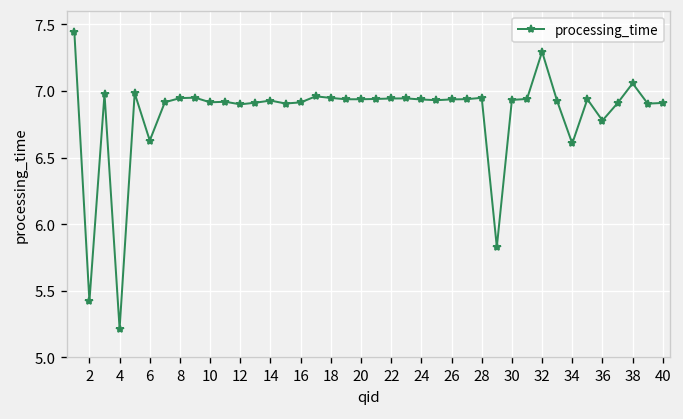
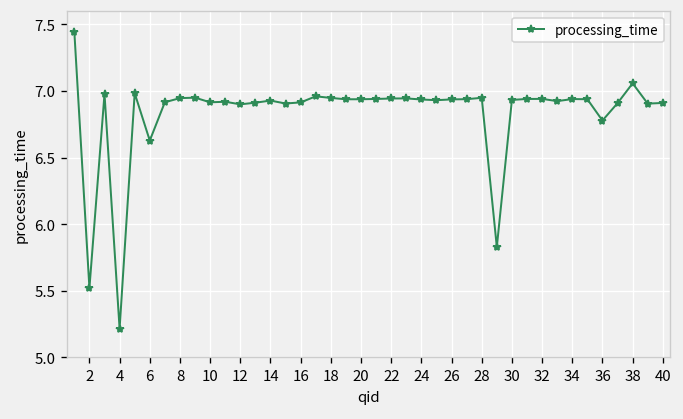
  {
-   "2": 5.42,
+   "2": 5.52,
    "4": 5.22,
    "6": 6.63,
    "8": 6.95,
    "10": 6.91,
    "12": 6.90,
    "14": 6.93,
    "16": 6.91,
    "18": 6.95,
    "20": 6.94,
    "22": 6.94,
    "24": 6.94,
    "26": 6.94,
    "28": 6.95,
    "30": 6.93,
-   "32": 7.29,
-   "34": 6.61,
+   "32": 6.94,
+   "34": 6.94,
    "36": 6.78,
    "38": 7.06,
    "40": 6.91
  }
